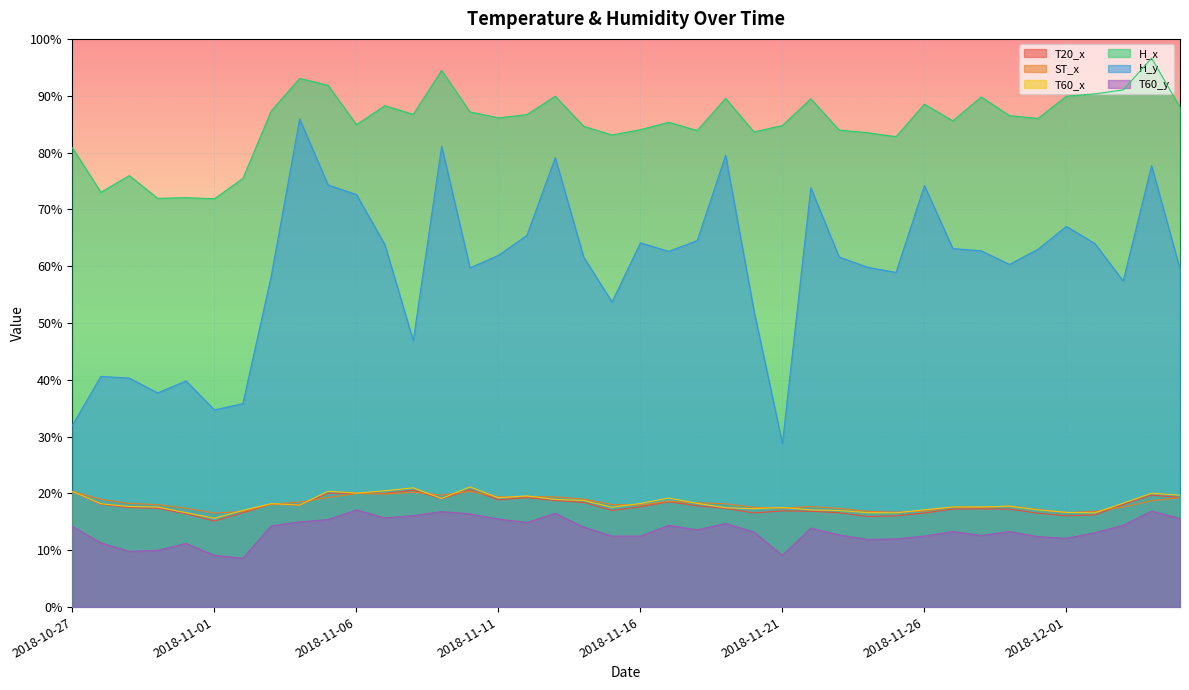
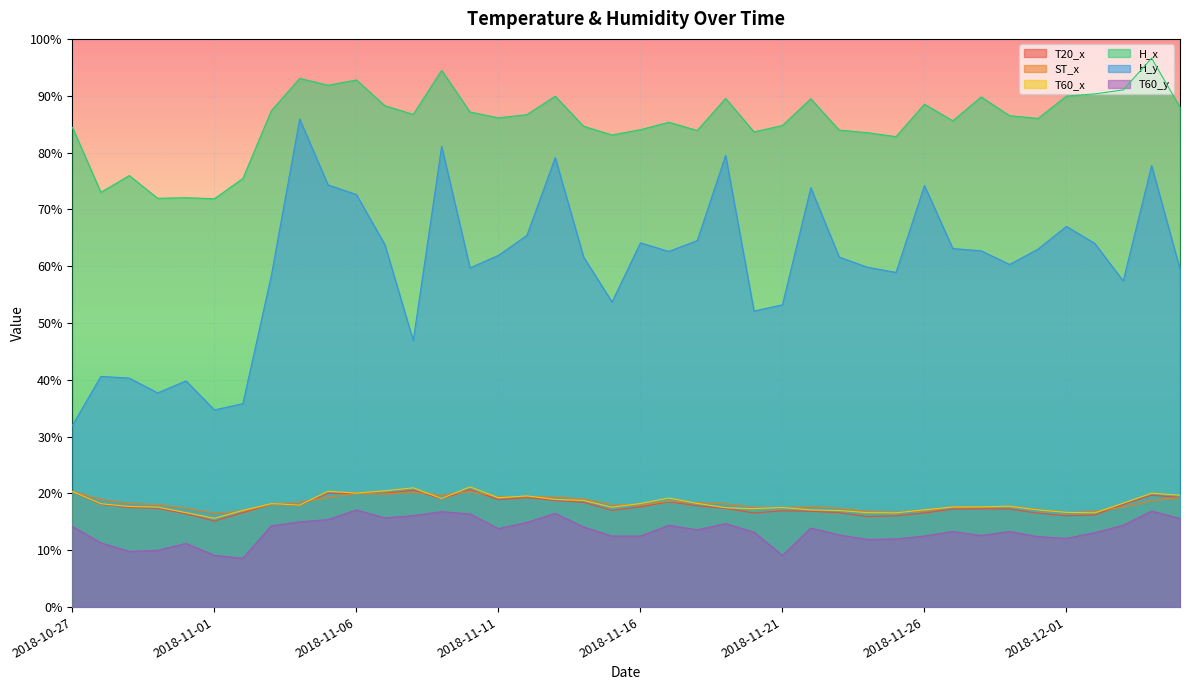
  {
    "H_x": {
-     "2018-10-27": "81%",
+     "2018-10-27": "84%",
      "2018-11-01": "72%",
-     "2018-11-06": "85%",
+     "2018-11-06": "93%",
      "2018-11-11": "86%",
      "2018-11-16": "84%",
      "2018-11-21": "85%",
      "2018-11-26": "89%",
      "2018-12-01": "90%"
    },
    "H_y": {
      "2018-10-27": "32%",
      "2018-11-01": "35%",
      "2018-11-06": "73%",
      "2018-11-11": "62%",
      "2018-11-16": "64%",
-     "2018-11-21": "29%",
+     "2018-11-21": "53%",
      "2018-11-26": "74%",
      "2018-12-01": "67%"
    },
    "T60_y": {
      "2018-10-27": "14%",
      "2018-11-01": "9%",
      "2018-11-06": "17%",
-     "2018-11-11": "16%",
+     "2018-11-11": "14%",
      "2018-11-16": "13%",
      "2018-11-21": "9%",
      "2018-11-26": "13%",
      "2018-12-01": "12%"
    }
  }
